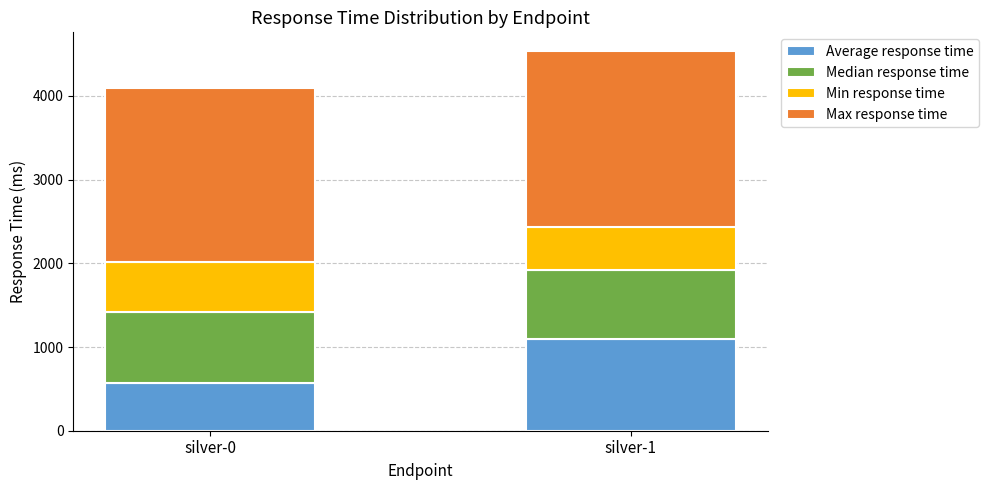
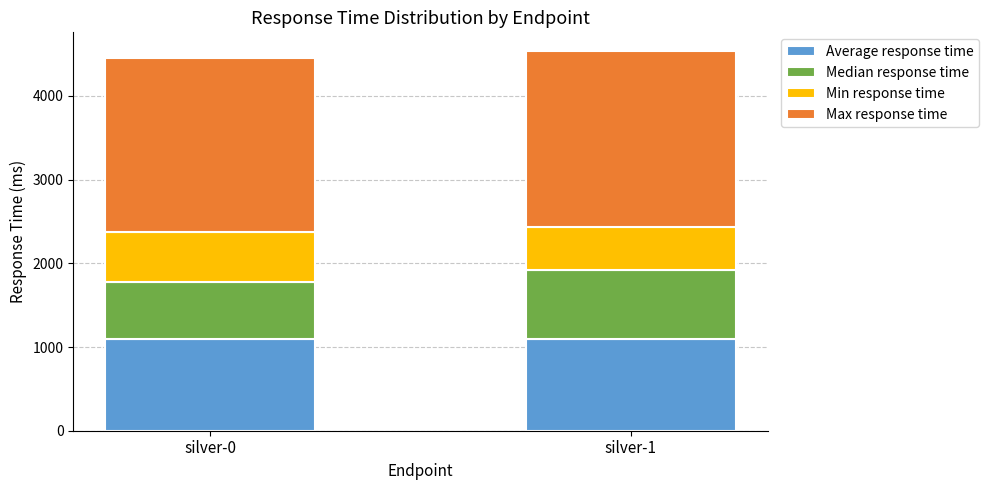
  {
    "Average response time": {
-     "silver-0": 600,
+     "silver-0": 1100,
      "silver-1": 1100
    },
    "Median response time": {
-     "silver-0": 800,
+     "silver-0": 700,
      "silver-1": 800
    },
    "Min response time": {
      "silver-0": 600,
      "silver-1": 500
    },
    "Max response time": {
      "silver-0": 2100,
      "silver-1": 2100
    }
  }
